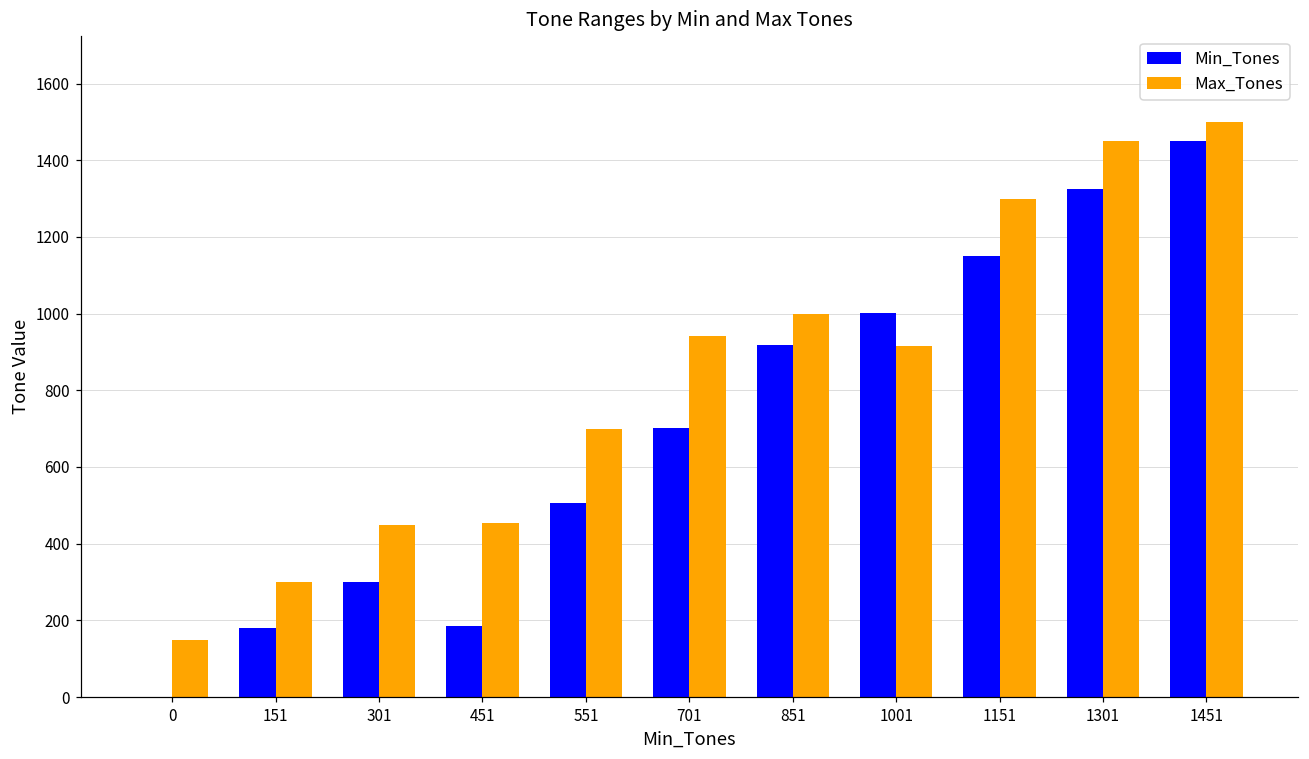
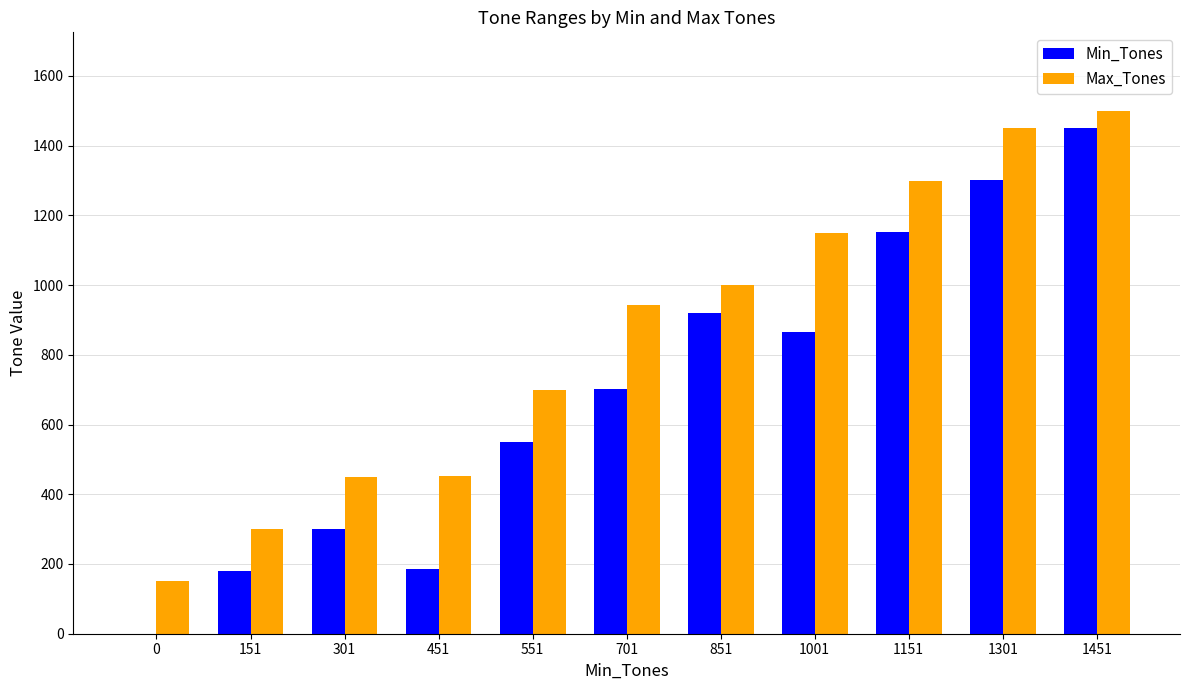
  {
    "Min_Tones": {
      "0": 0,
      "151": 180,
      "301": 300,
      "451": 190,
-     "551": 510,
+     "551": 550,
      "701": 700,
      "851": 920,
-     "1001": 1000,
+     "1001": 870,
      "1151": 1150,
-     "1301": 1320,
+     "1301": 1300,
      "1451": 1450
    },
    "Max_Tones": {
      "0": 150,
      "151": 300,
      "301": 450,
      "451": 450,
      "551": 700,
      "701": 940,
      "851": 1000,
-     "1001": 920,
+     "1001": 1150,
      "1151": 1300,
      "1301": 1450,
      "1451": 1500
    }
  }
